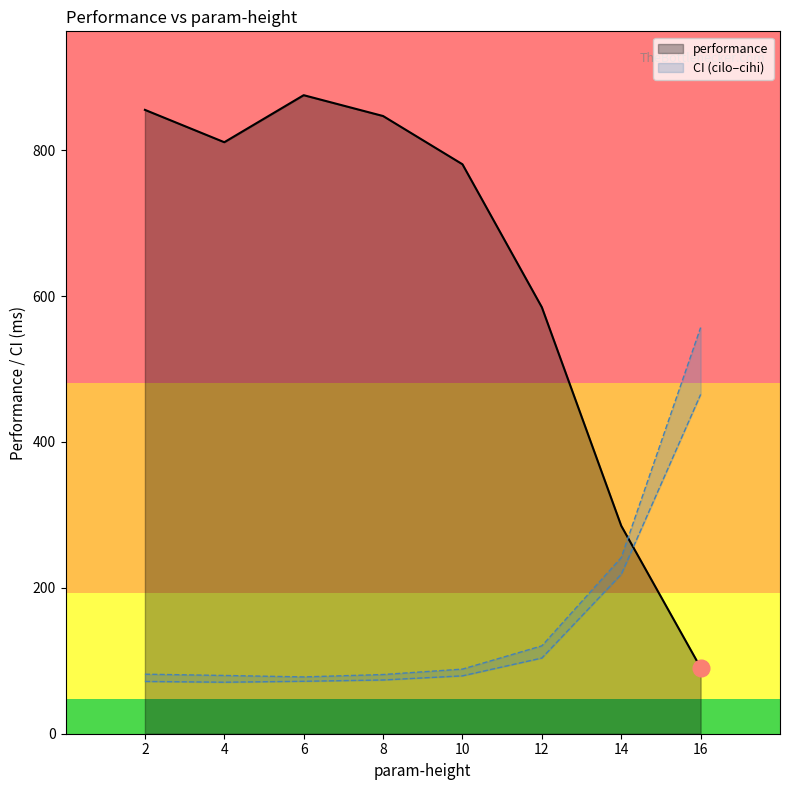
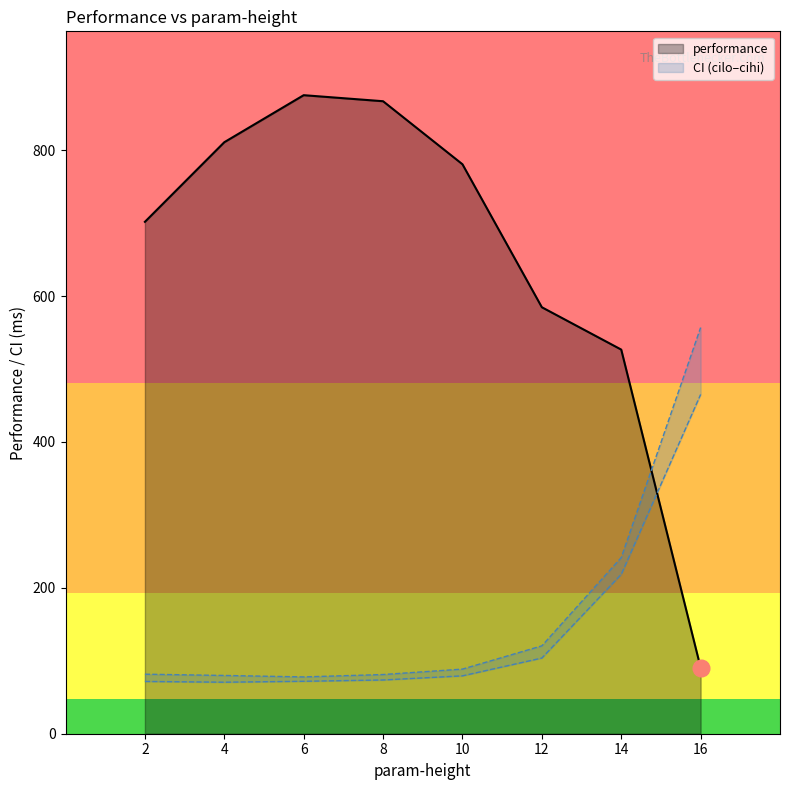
  {
    "performance": {
-     "2": 860,
+     "2": 700,
      "4": 810,
      "6": 880,
-     "8": 850,
+     "8": 870,
      "10": 780,
      "12": 580,
-     "14": 290
+     "14": 530
    }
  }
